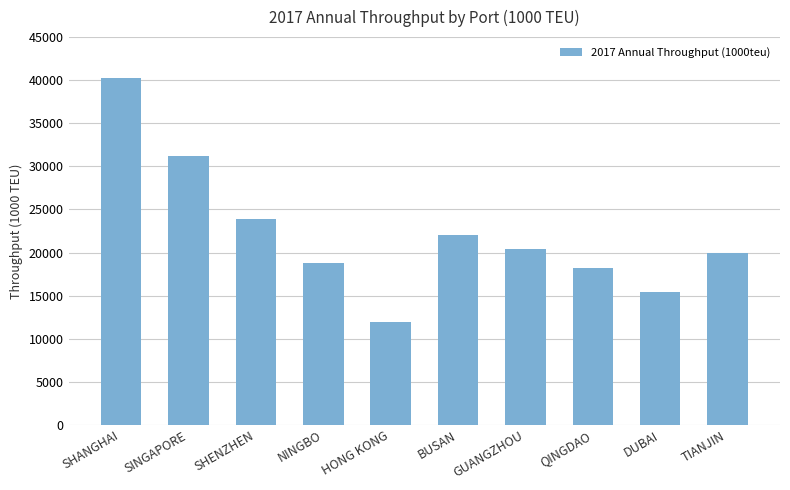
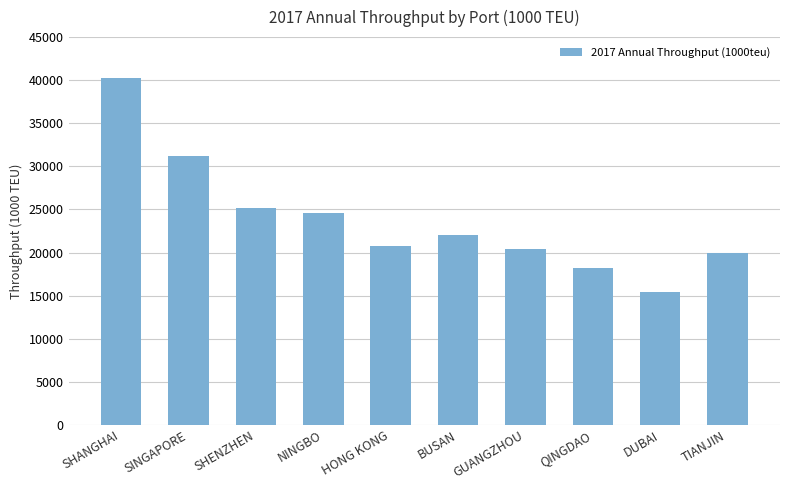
  {
    "SHANGHAI": 40000,
    "SINGAPORE": 31000,
-   "SHENZHEN": 24000,
-   "NINGBO": 19000,
-   "HONG KONG": 12000,
+   "SHENZHEN": 25000,
+   "NINGBO": 25000,
+   "HONG KONG": 21000,
    "BUSAN": 22000,
    "GUANGZHOU": 20000,
    "QINGDAO": 18000,
    "DUBAI": 15000,
    "TIANJIN": 20000
  }
